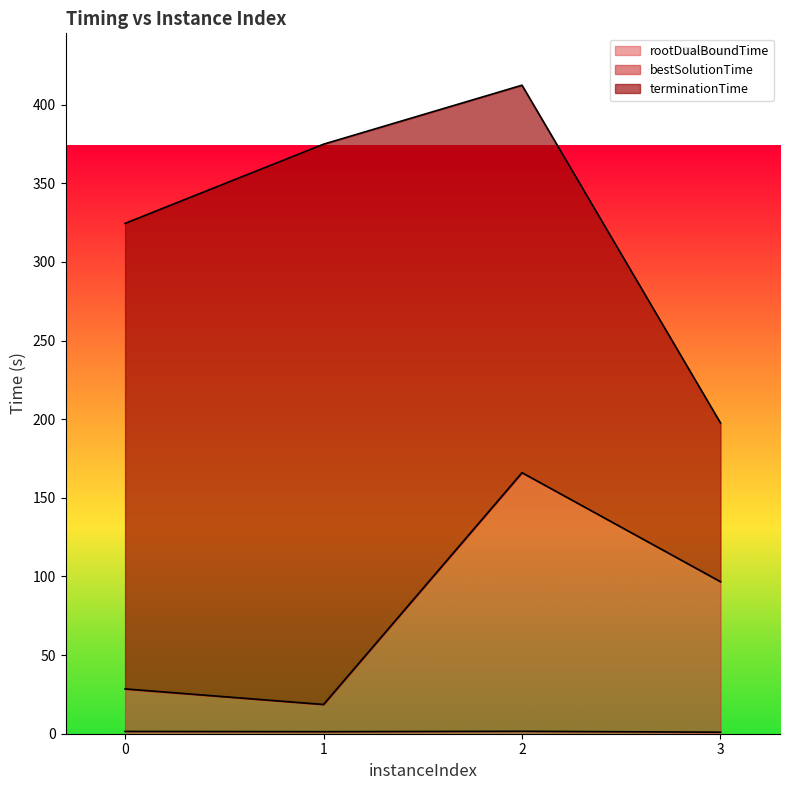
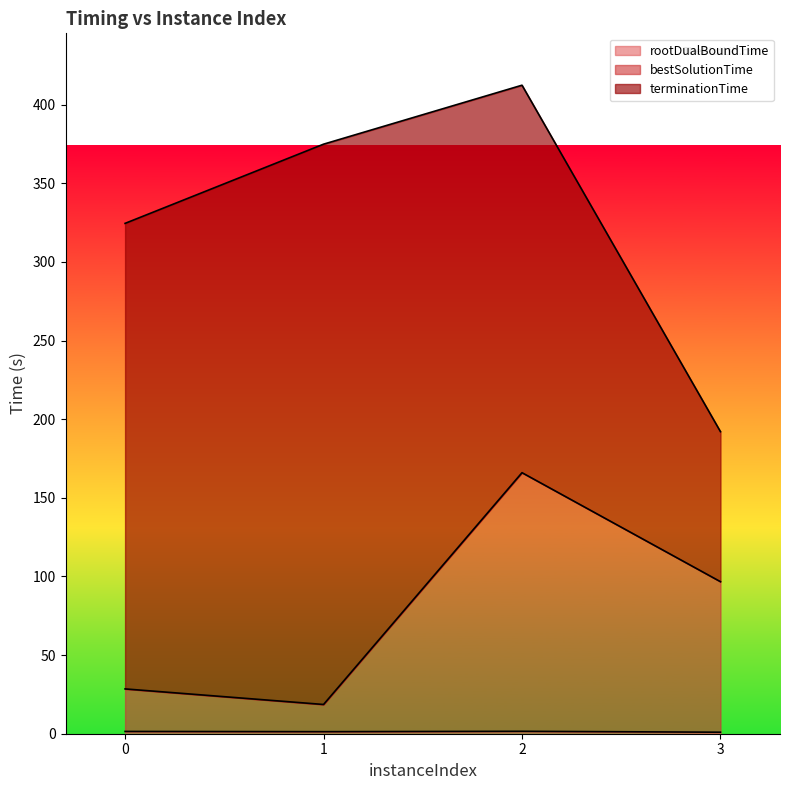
  {
    "terminationTime": {
      "0": 296,
      "1": 356,
      "2": 246,
-     "3": 101
+     "3": 95
    }
  }
